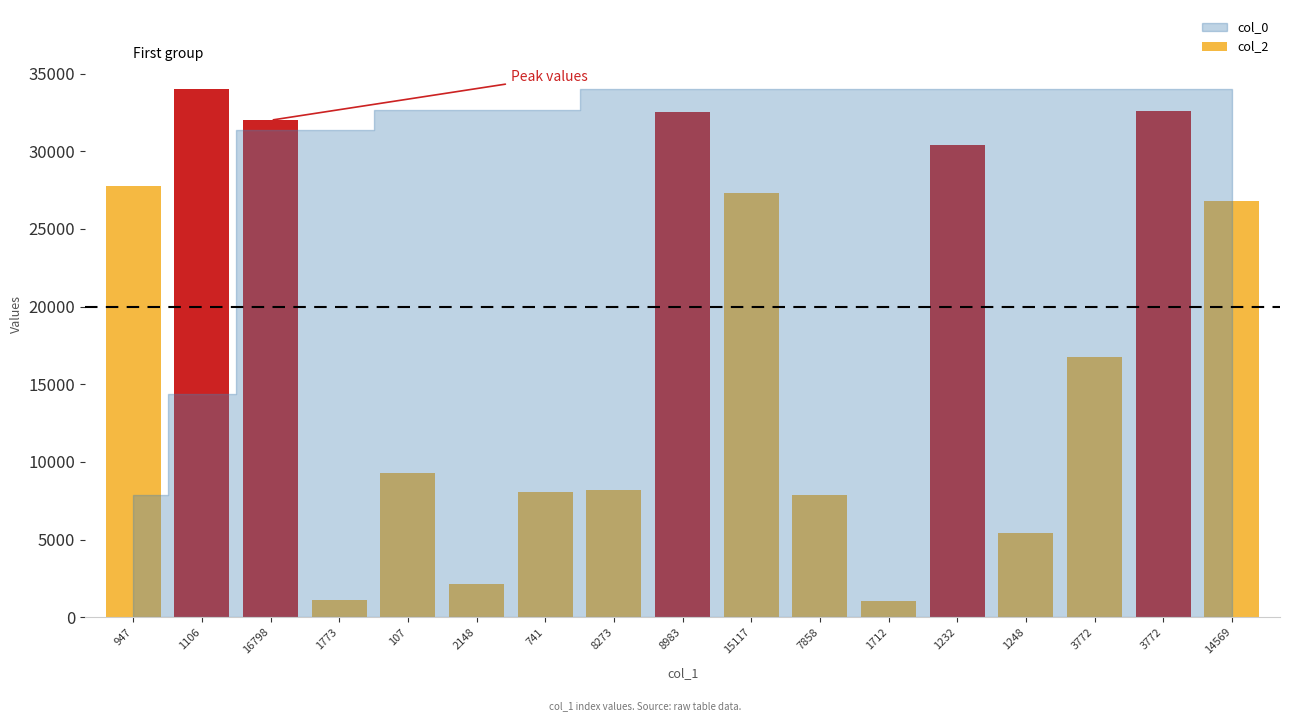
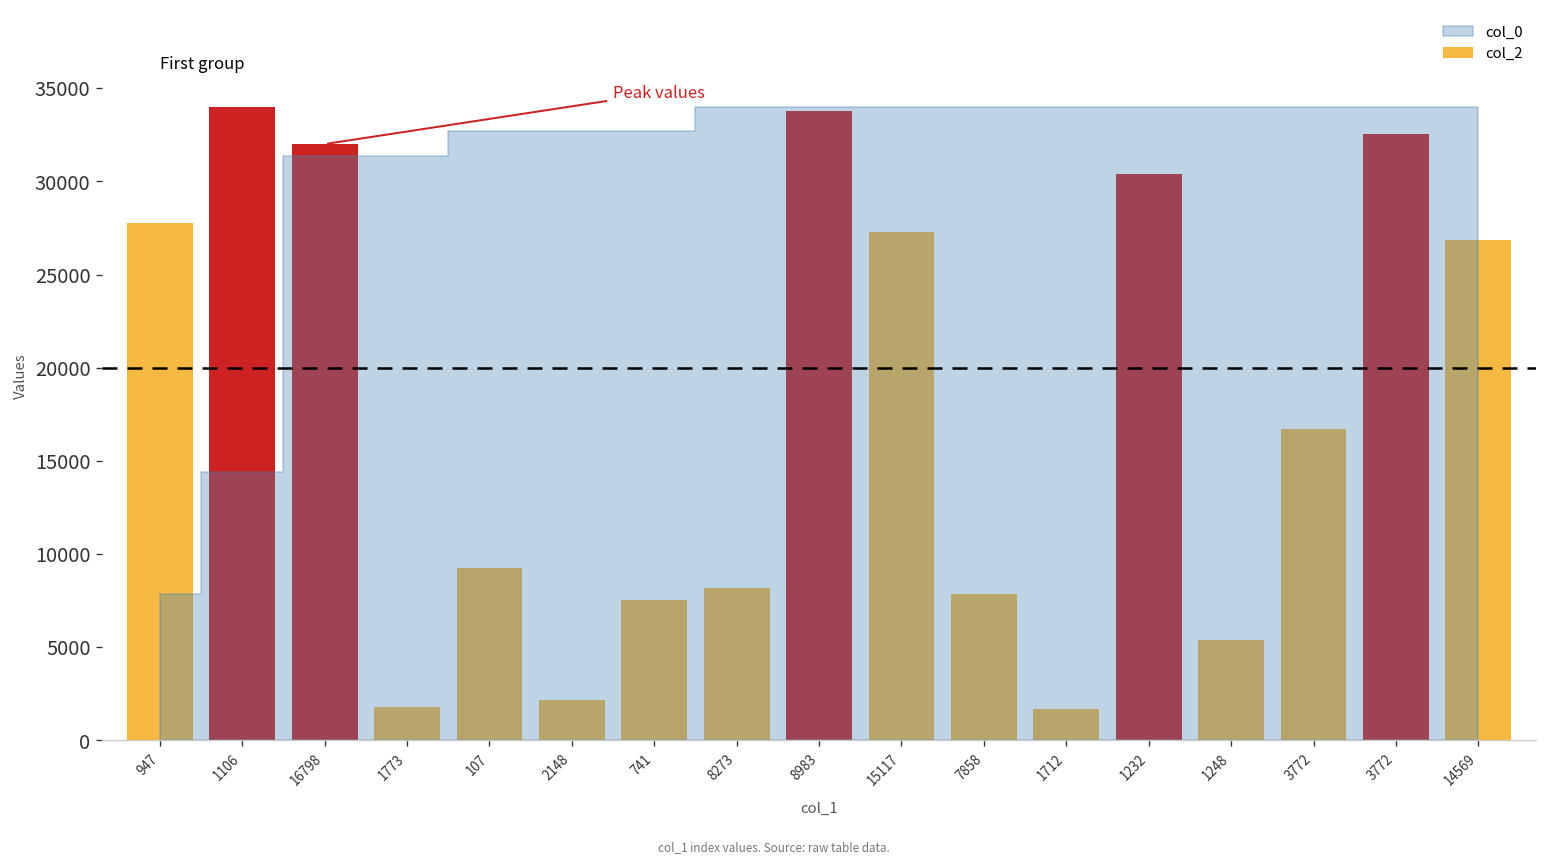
  {
    "col_2": {
      "947": 27700,
      "1106": 34000,
      "16798": 32000,
-     "1773": 1100,
+     "1773": 1800,
      "107": 9300,
      "2148": 2100,
-     "741": 8100,
+     "741": 7600,
      "8273": 8200,
-     "8983": 32600,
+     "8983": 33800,
      "15117": 27300,
      "7858": 7900,
-     "1712": 1000,
+     "1712": 1700,
      "1232": 30400,
      "1248": 5400,
      "14569": 26800
    }
  }
